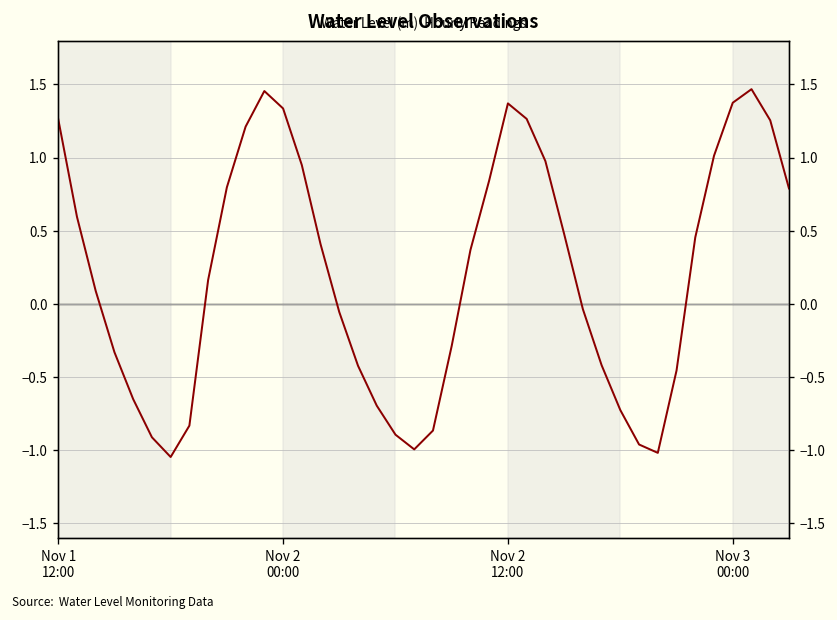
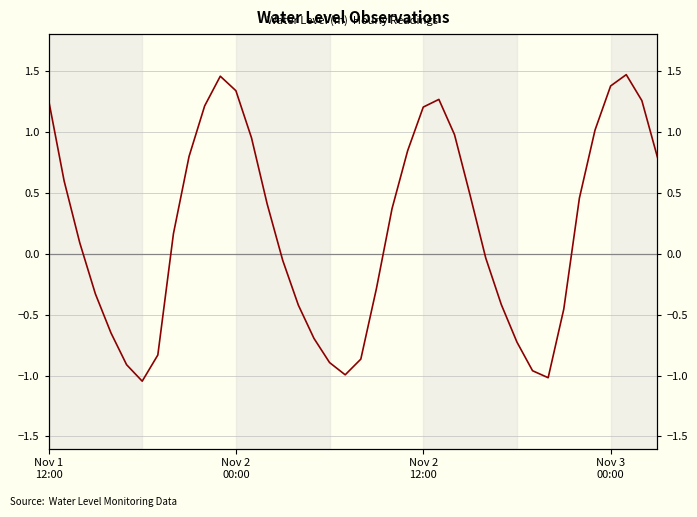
  {
    "Nov 1 12:00": 1.26,
    "Nov 2 00:00": 1.34,
-   "Nov 2 12:00": 1.37,
+   "Nov 2 12:00": 1.20,
    "Nov 3 00:00": 1.37
  }
